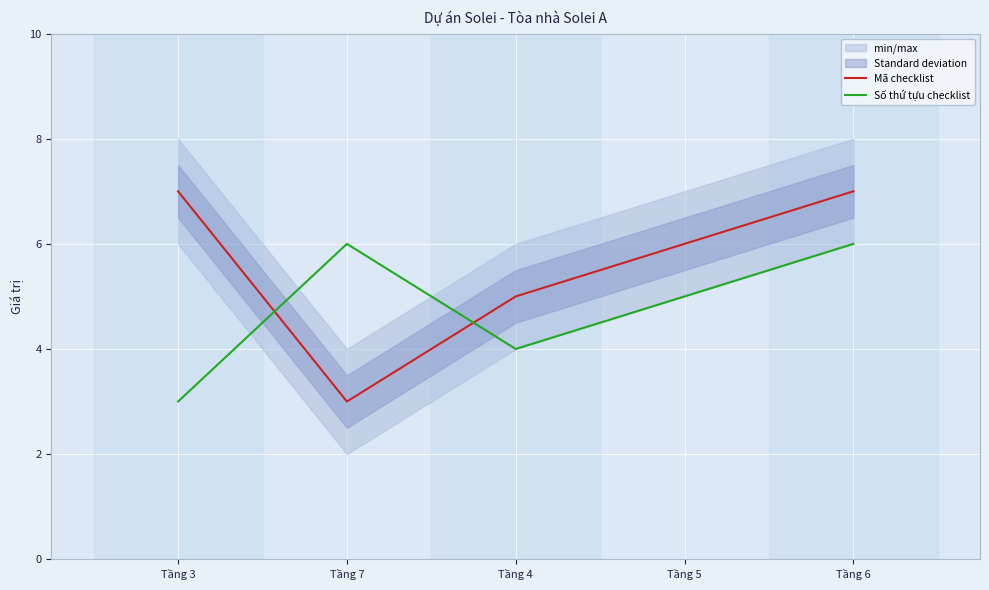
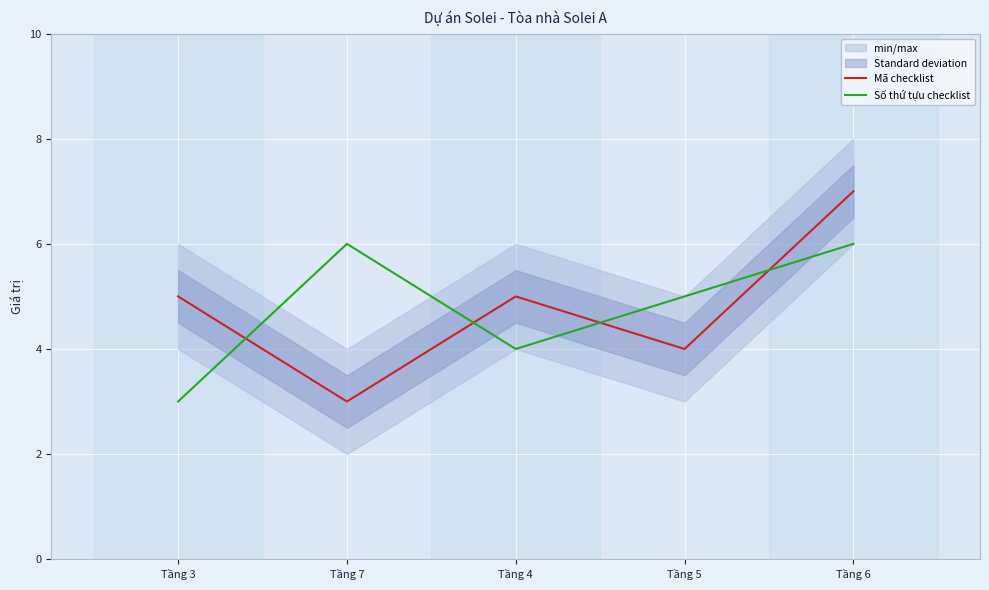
  {
    "Mã checklist": {
-     "Tầng 3": 7,
+     "Tầng 3": 5,
      "Tầng 7": 3,
      "Tầng 4": 5,
-     "Tầng 5": 6,
+     "Tầng 5": 4,
      "Tầng 6": 7
    },
    "Số thứ tựu checklist": {
      "Tầng 3": 3,
      "Tầng 7": 6,
      "Tầng 4": 4,
      "Tầng 6": 6
    }
  }
